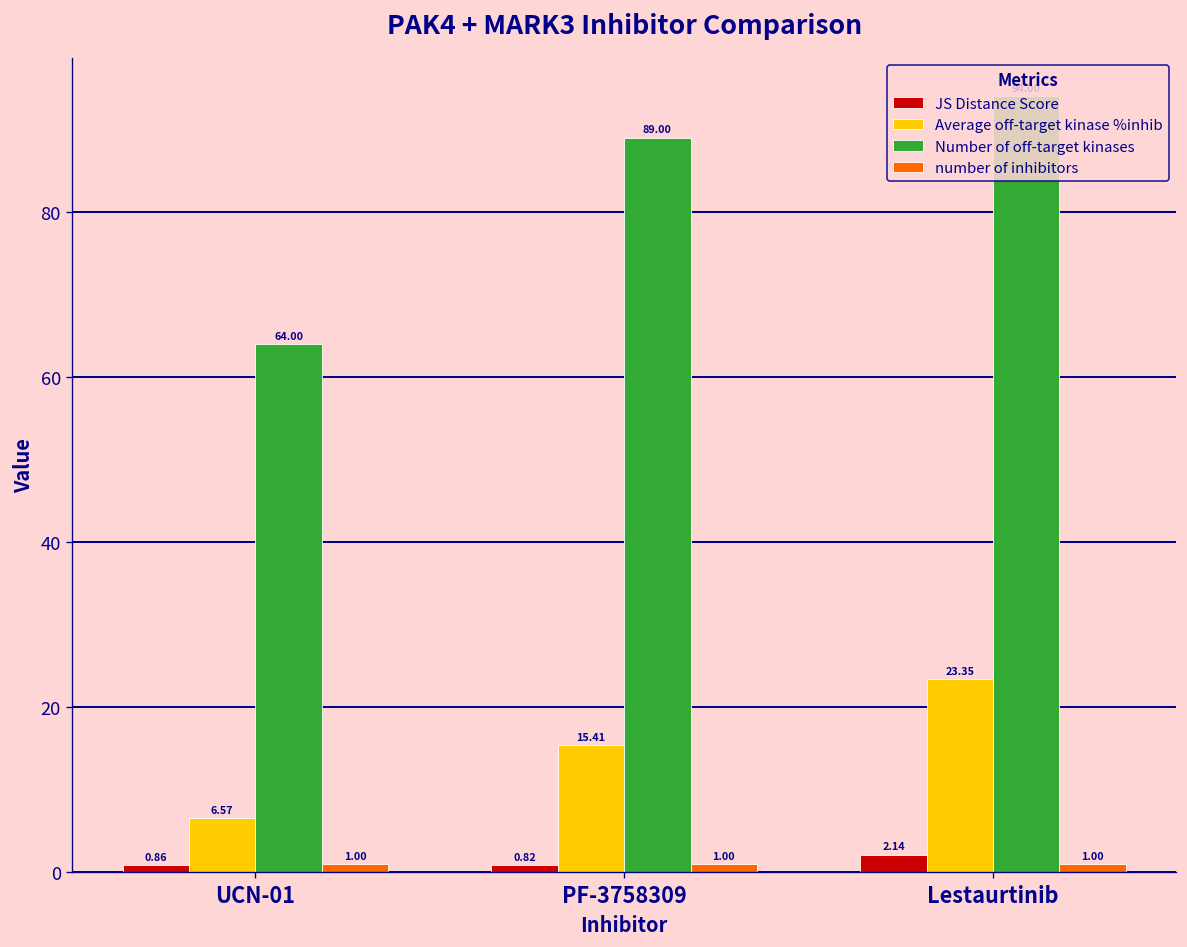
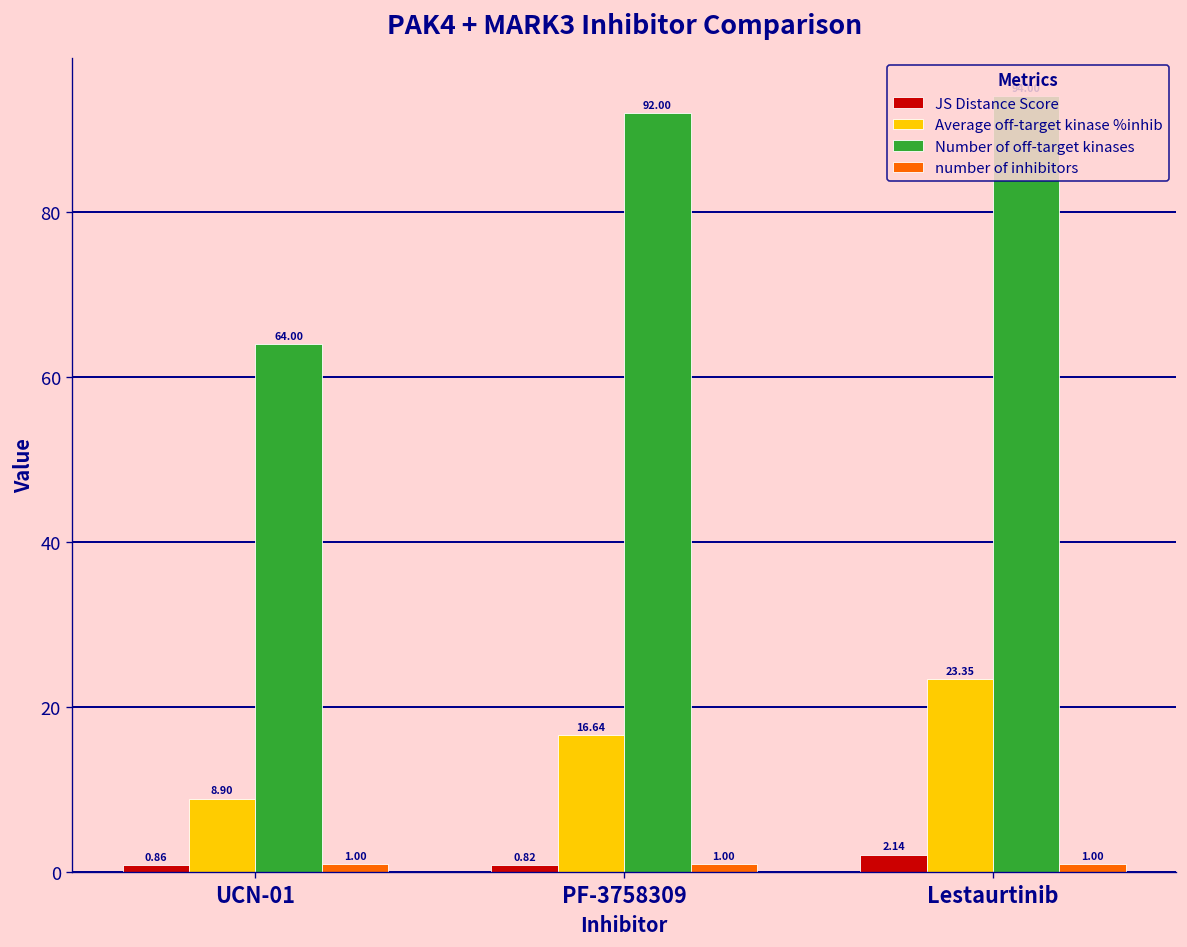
  {
    "JS Distance Score": {
      "UCN-01": 0.86,
      "PF-3758309": 0.82,
      "Lestaurtinib": 2.14
    },
    "Average off-target kinase %inhib": {
-     "UCN-01": 6.57,
-     "PF-3758309": 15.41,
+     "UCN-01": 8.90,
+     "PF-3758309": 16.64,
      "Lestaurtinib": 23.35
    },
    "Number of off-target kinases": {
      "UCN-01": 64.00,
-     "PF-3758309": 89.00
+     "PF-3758309": 92.00
    },
    "number of inhibitors": {
      "UCN-01": 1.00,
      "PF-3758309": 1.00,
      "Lestaurtinib": 1.00
    }
  }
